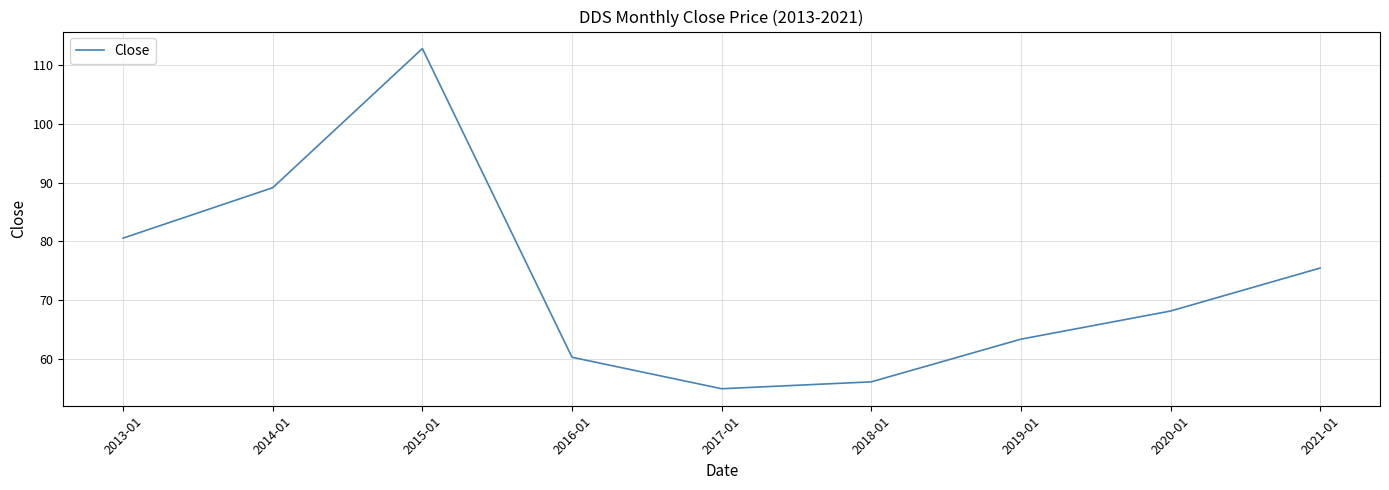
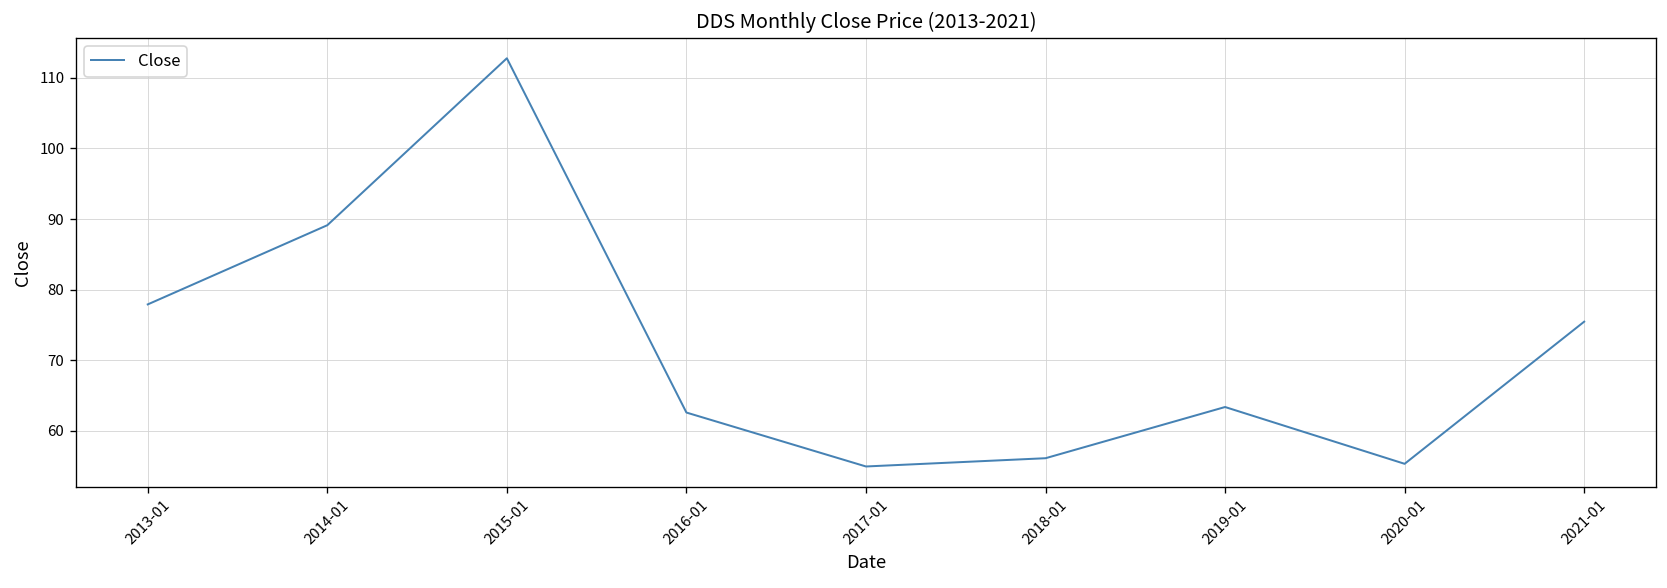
  {
-   "2013-01": 81,
+   "2013-01": 78,
    "2014-01": 89,
    "2015-01": 113,
-   "2016-01": 60,
+   "2016-01": 63,
    "2017-01": 55,
    "2018-01": 56,
    "2019-01": 63,
-   "2020-01": 68,
+   "2020-01": 55,
    "2021-01": 75
  }
